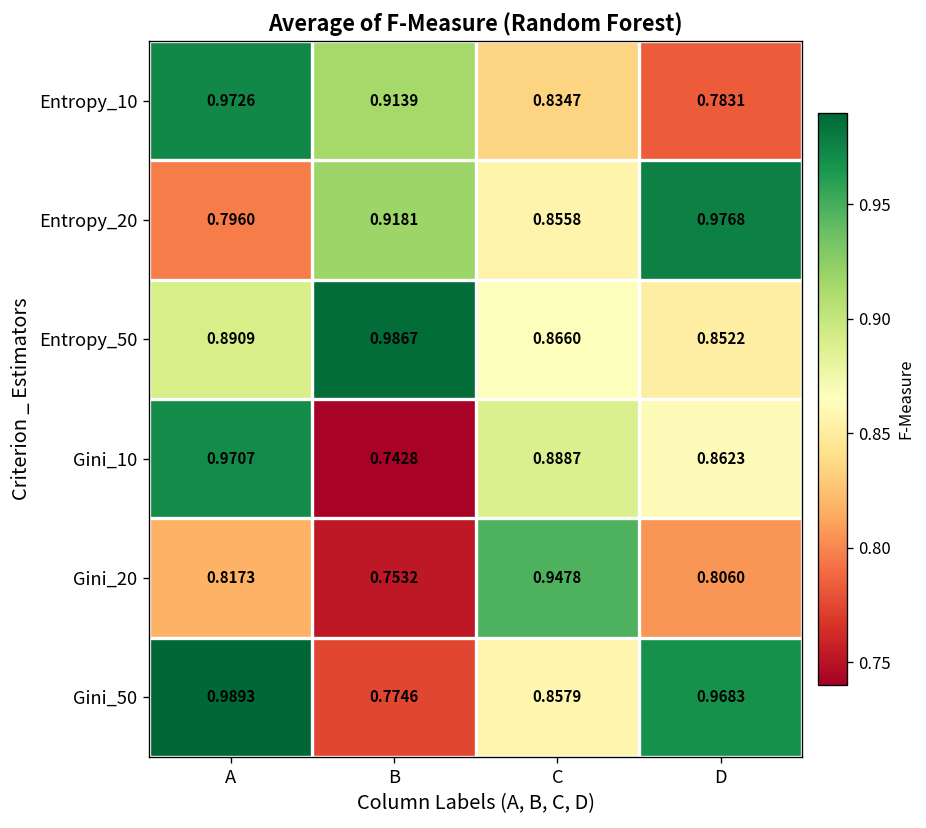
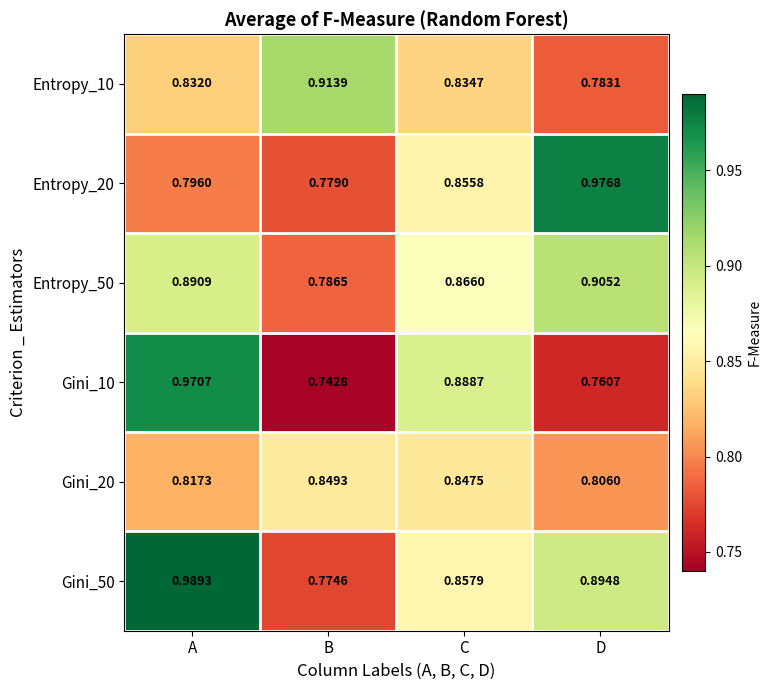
  {
    "Entropy_10": {
-     "A": 0.9726,
+     "A": 0.8320,
      "B": 0.9139,
      "C": 0.8347,
      "D": 0.7831
    },
    "Entropy_20": {
      "A": 0.7960,
-     "B": 0.9181,
+     "B": 0.7790,
      "C": 0.8558,
      "D": 0.9768
    },
    "Entropy_50": {
      "A": 0.8909,
-     "B": 0.9867,
+     "B": 0.7865,
      "C": 0.8660,
-     "D": 0.8522
+     "D": 0.9052
    },
    "Gini_10": {
      "A": 0.9707,
      "B": 0.7428,
      "C": 0.8887,
-     "D": 0.8623
+     "D": 0.7607
    },
    "Gini_20": {
      "A": 0.8173,
-     "B": 0.7532,
-     "C": 0.9478,
+     "B": 0.8493,
+     "C": 0.8475,
      "D": 0.8060
    },
    "Gini_50": {
      "A": 0.9893,
      "B": 0.7746,
      "C": 0.8579,
-     "D": 0.9683
+     "D": 0.8948
    }
  }
